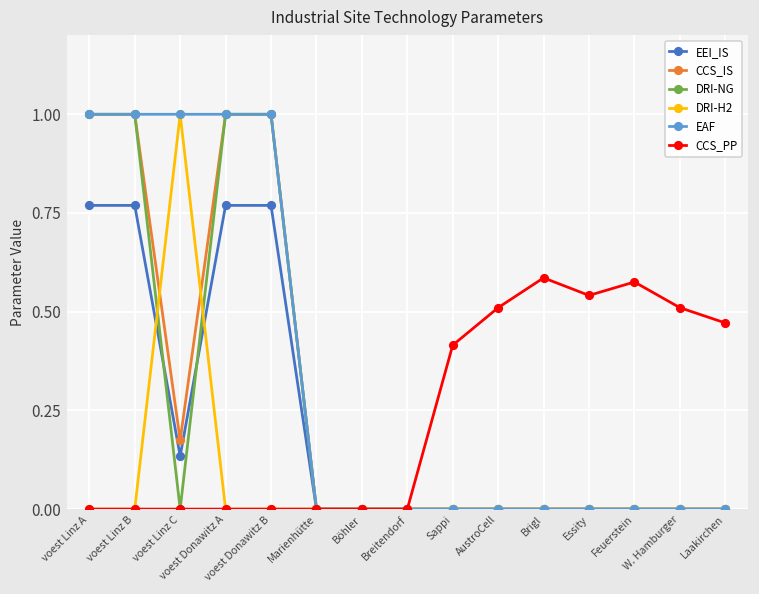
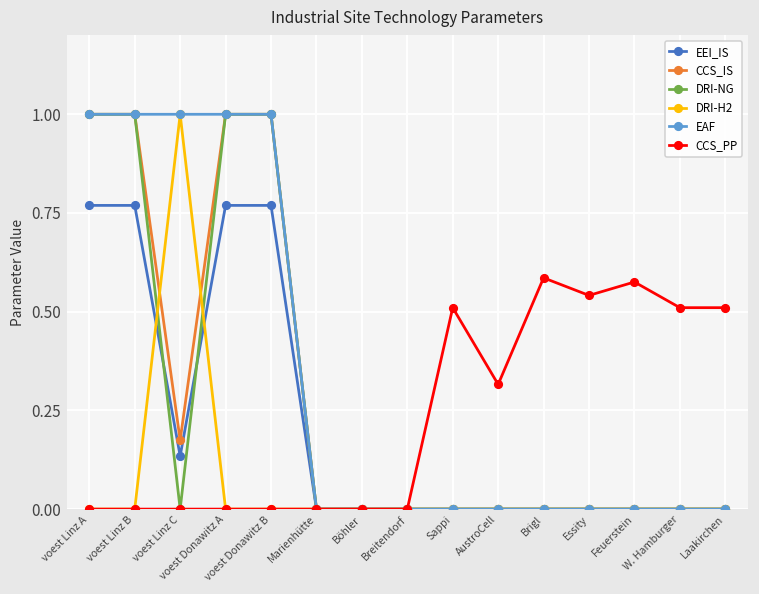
  {
    "CCS_IS": {
      "voest Linz C": 0.17
    },
    "CCS_PP": {
-     "Sappi": 0.42,
-     "AustroCell": 0.51,
+     "Sappi": 0.51,
+     "AustroCell": 0.32,
      "Brigl": 0.59,
      "Essity": 0.54,
      "Feuerstein": 0.58,
      "W. Hamburger": 0.51,
-     "Laakirchen": 0.47
+     "Laakirchen": 0.51
    }
  }
